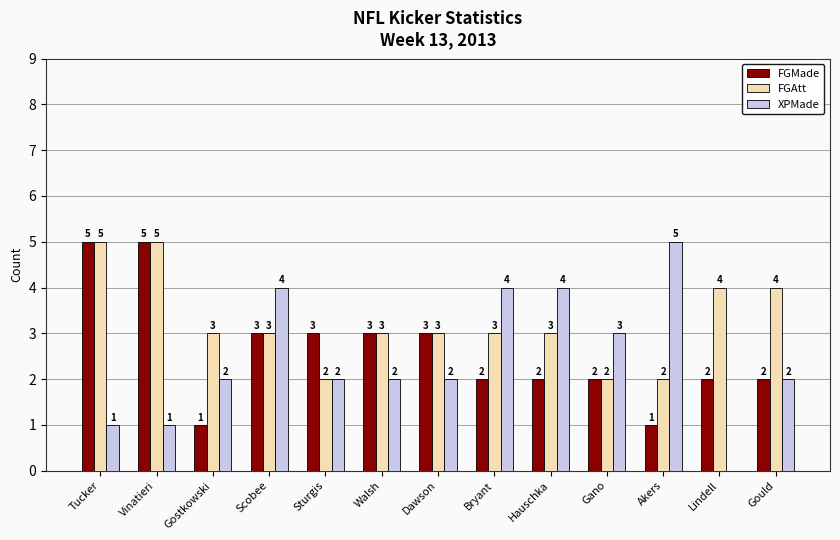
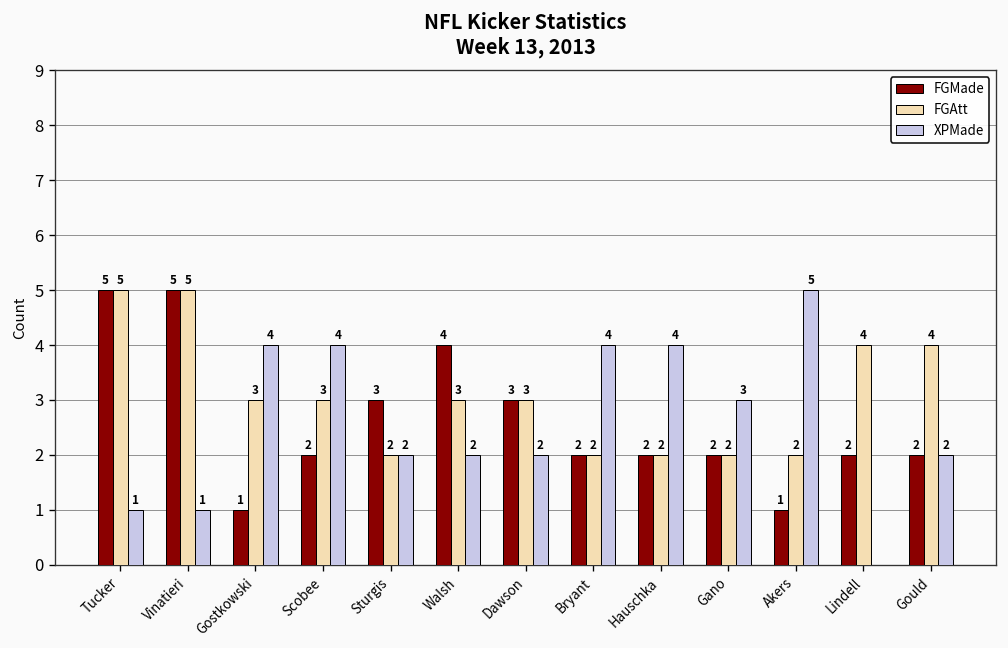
  {
    "FGMade": {
      "Tucker": 5,
      "Vinatieri": 5,
      "Gostkowski": 1,
-     "Scobee": 3,
+     "Scobee": 2,
      "Sturgis": 3,
-     "Walsh": 3,
+     "Walsh": 4,
      "Dawson": 3,
      "Bryant": 2,
      "Hauschka": 2,
      "Gano": 2,
      "Akers": 1,
      "Lindell": 2,
      "Gould": 2
    },
    "FGAtt": {
      "Tucker": 5,
      "Vinatieri": 5,
      "Gostkowski": 3,
      "Scobee": 3,
      "Sturgis": 2,
      "Walsh": 3,
      "Dawson": 3,
-     "Bryant": 3,
-     "Hauschka": 3,
+     "Bryant": 2,
+     "Hauschka": 2,
      "Gano": 2,
      "Akers": 2,
      "Lindell": 4,
      "Gould": 4
    },
    "XPMade": {
      "Tucker": 1,
      "Vinatieri": 1,
-     "Gostkowski": 2,
+     "Gostkowski": 4,
      "Scobee": 4,
      "Sturgis": 2,
      "Walsh": 2,
      "Dawson": 2,
      "Bryant": 4,
      "Hauschka": 4,
      "Gano": 3,
      "Akers": 5,
      "Gould": 2
    }
  }
